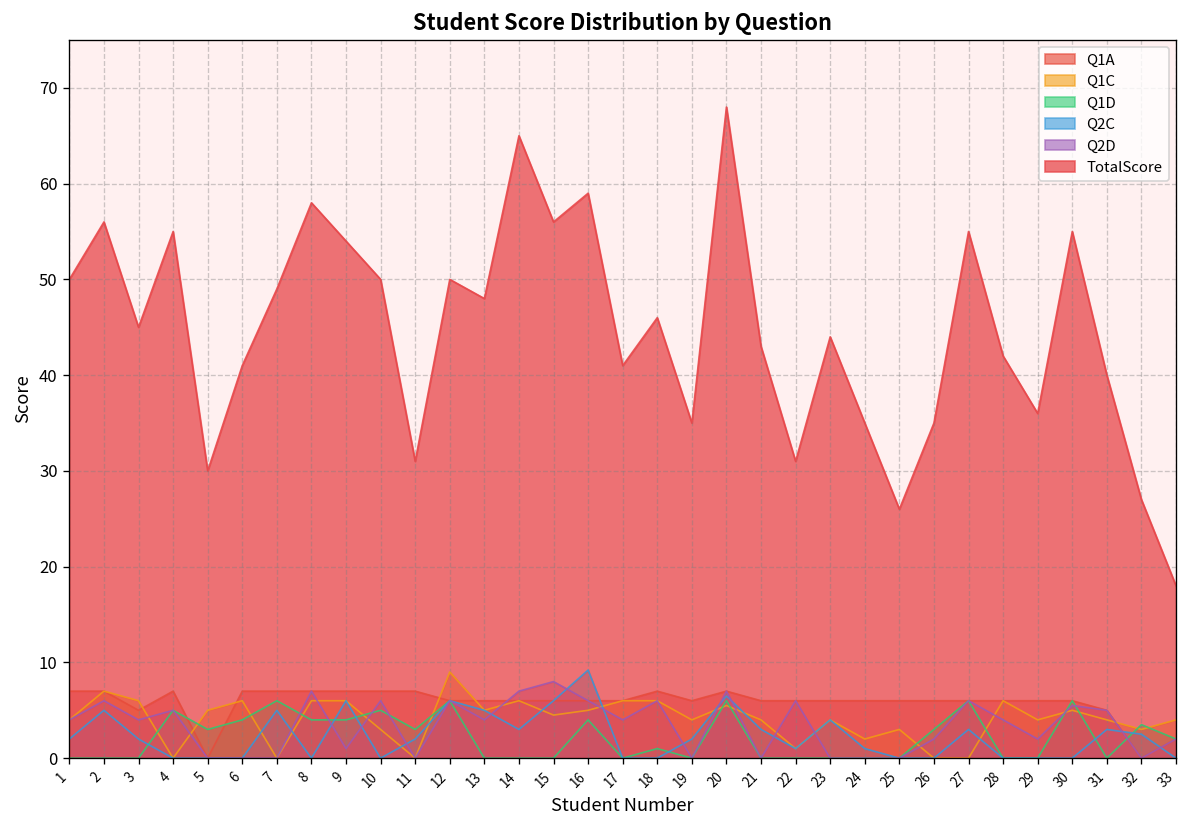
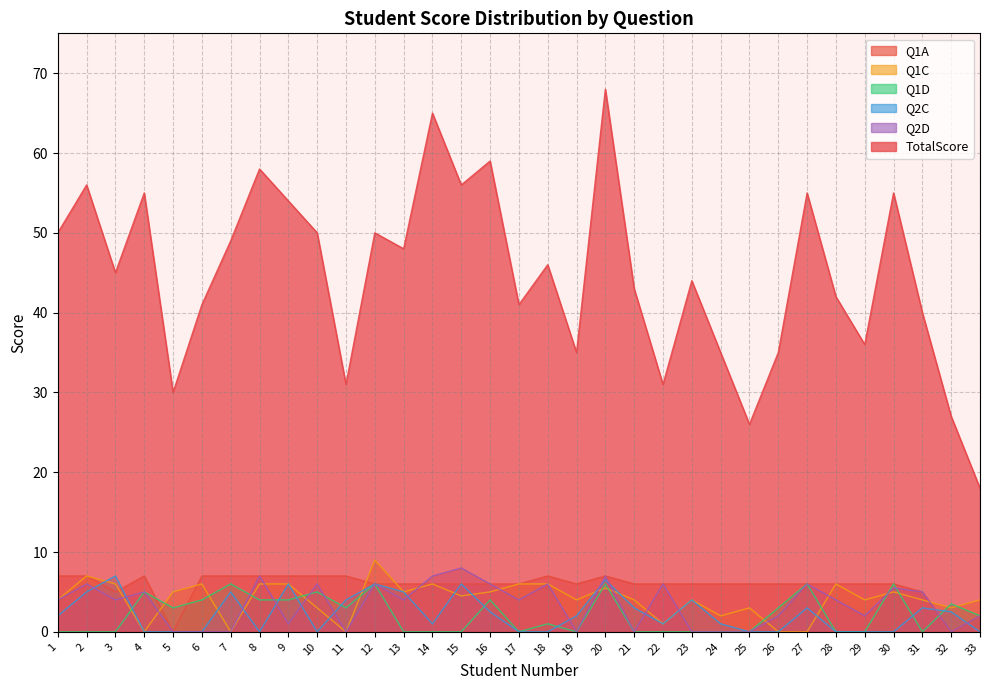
  {
    "Q1C": {
      "3": 6,
      "5": 5,
      "6": 6,
      "8": 6,
      "10": 3,
      "12": 9,
      "15": 5,
      "16": 5,
      "19": 4,
      "20": 6,
      "21": 4,
      "24": 2,
      "25": 3,
      "27": 0,
      "29": 4,
      "30": 5,
      "31": 4,
      "32": 3,
      "33": 4
    },
    "Q1D": {
      "1": 0,
      "2": 0,
      "3": 0,
      "5": 3,
      "6": 4,
      "7": 6,
      "8": 4,
      "9": 4,
      "10": 5,
      "11": 3,
      "13": 0,
      "14": 0,
      "15": 0,
      "16": 4,
      "18": 1,
      "20": 6,
      "22": 0,
      "26": 3,
      "31": 0,
      "32": 4
    },
    "Q2C": {
      "1": 2,
      "2": 5,
-     "3": 2,
+     "3": 7,
      "7": 5,
      "8": 0,
      "10": 0,
-     "11": 2,
-     "14": 3,
-     "16": 9,
+     "11": 4,
+     "14": 1,
+     "16": 3,
      "18": 0,
      "19": 2,
      "20": 7,
      "21": 3,
      "24": 1,
      "27": 3,
      "30": 0,
      "31": 3,
      "32": 3,
      "33": 0
    },
    "Q2D": {
      "2": 6,
      "3": 4,
      "9": 1,
      "10": 6,
      "13": 4,
      "14": 7,
      "15": 8,
      "17": 4,
      "26": 2,
      "28": 4,
      "29": 2,
      "30": 6
    }
  }
